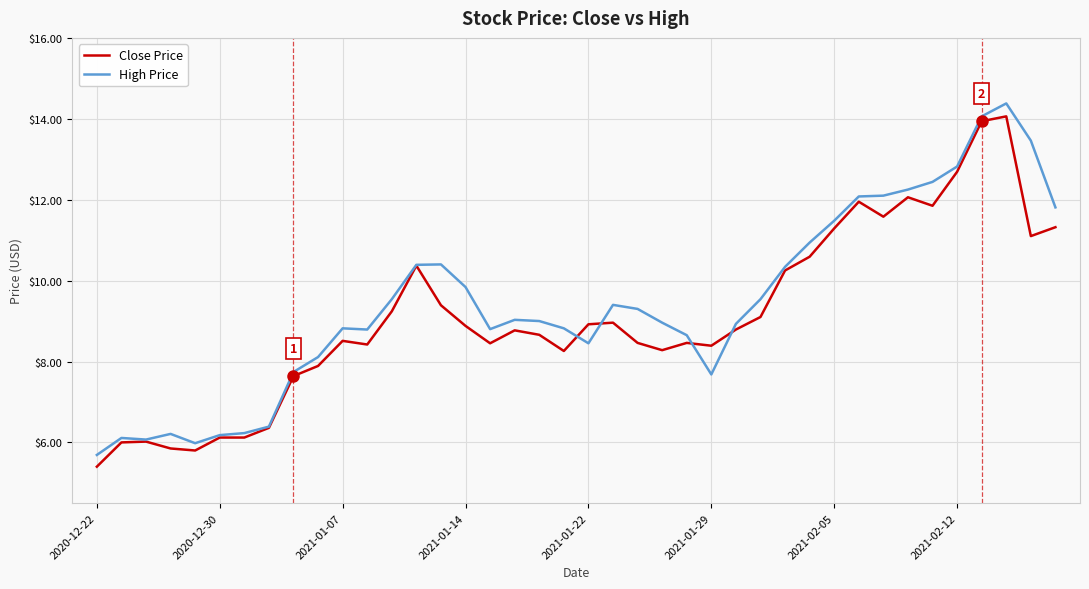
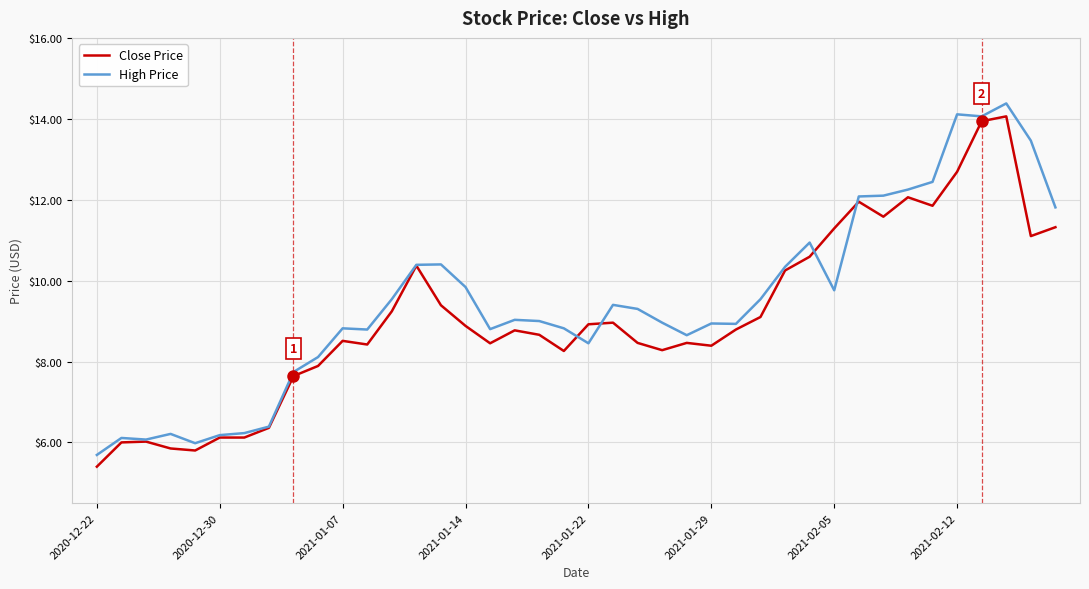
  {
    "High Price": {
      "2020-12-22": "$5.7",
      "2021-01-07": "$8.8",
      "2021-01-14": "$9.8",
      "2021-01-22": "$8.5",
-     "2021-01-29": "$7.7",
-     "2021-02-05": "$11.5",
-     "2021-02-12": "$12.8"
+     "2021-01-29": "$8.9",
+     "2021-02-05": "$9.8",
+     "2021-02-12": "$14.1"
    }
  }
